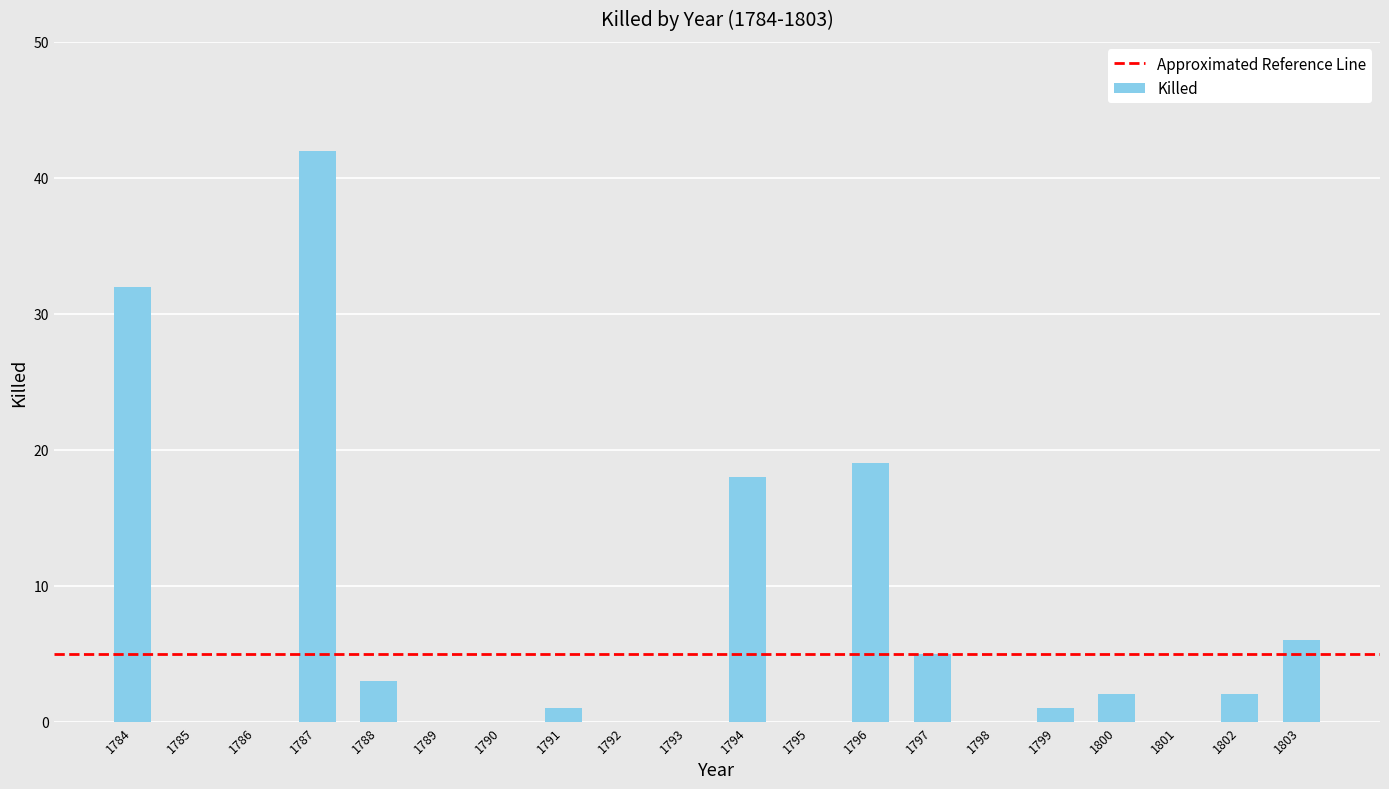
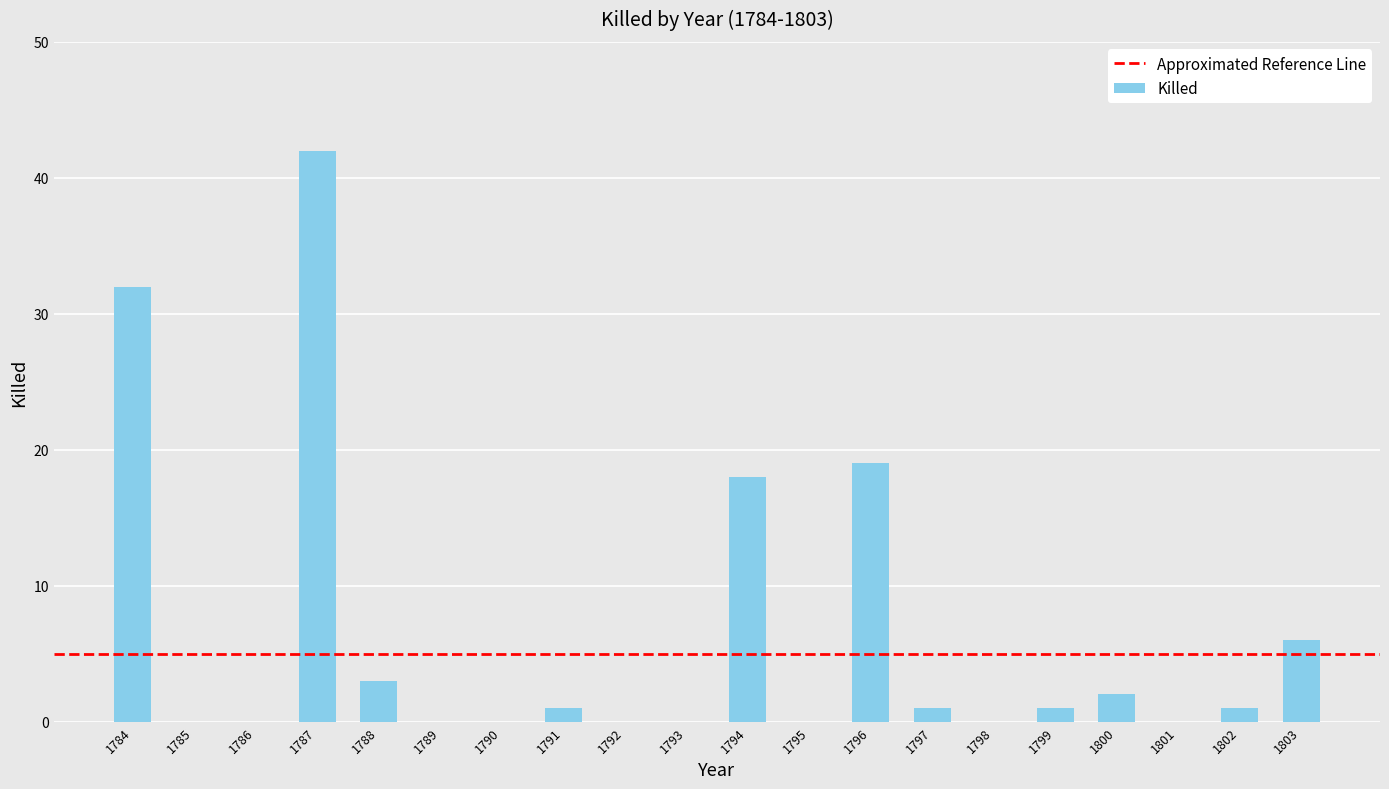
  {
    "1784": 32,
    "1785": 0,
    "1786": 0,
    "1787": 42,
    "1788": 3,
    "1789": 0,
    "1790": 0,
    "1791": 1,
    "1792": 0,
    "1793": 0,
    "1794": 18,
    "1795": 0,
    "1796": 19,
-   "1797": 5,
+   "1797": 1,
    "1798": 0,
    "1799": 1,
    "1800": 2,
    "1801": 0,
-   "1802": 2,
+   "1802": 1,
    "1803": 6
  }
